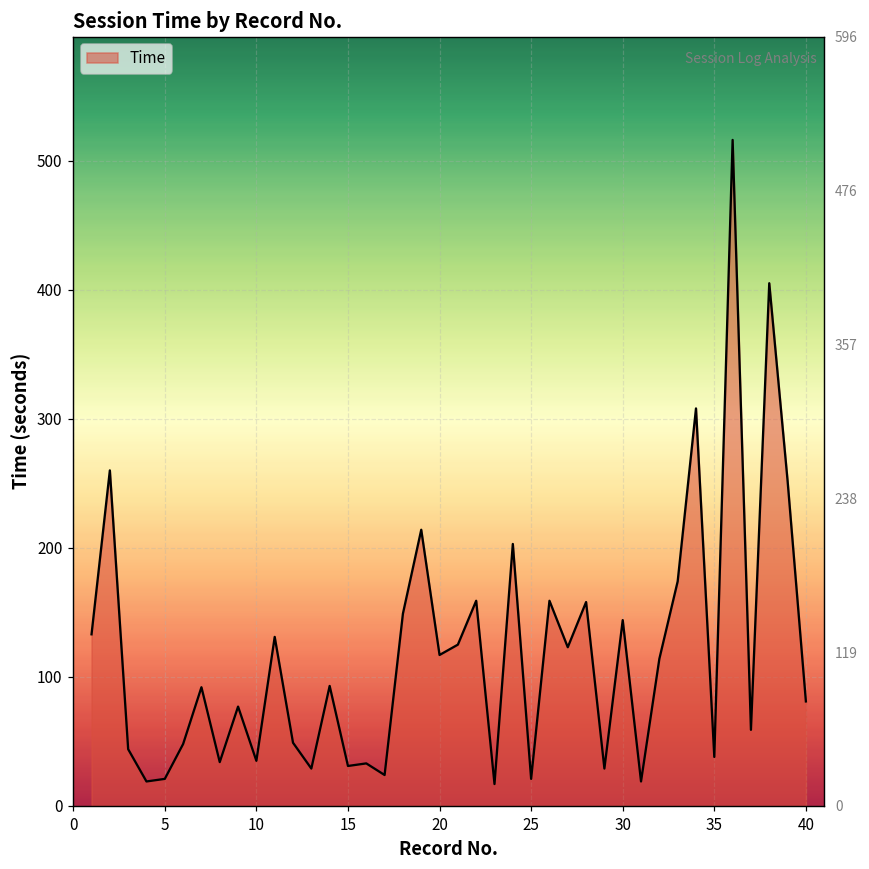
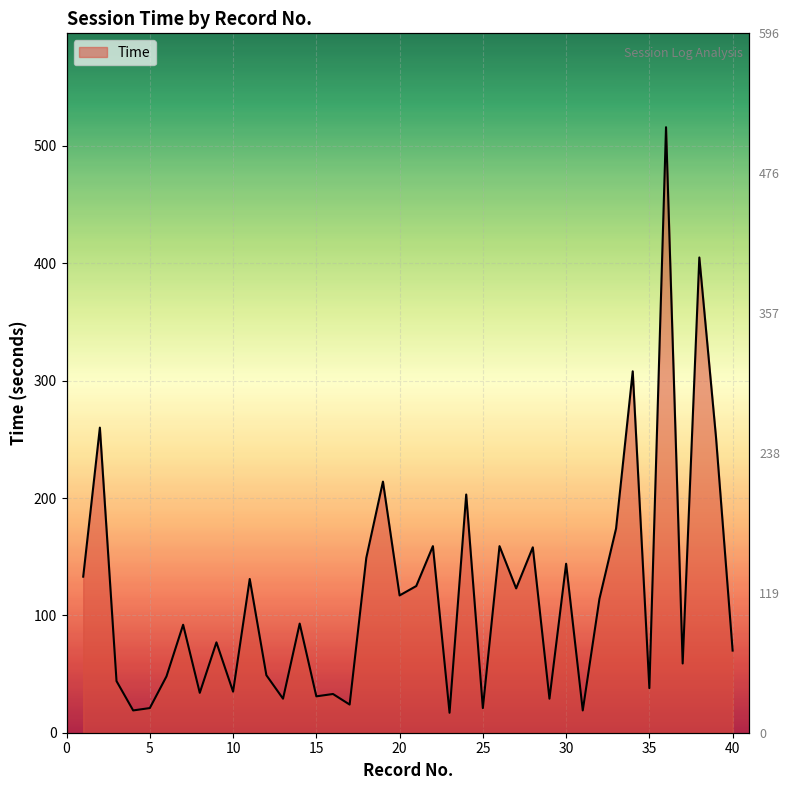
  {
    "5": 21,
    "10": 35,
    "15": 31,
    "20": 117,
    "25": 21,
    "30": 144,
    "35": 38,
-   "40": 81
+   "40": 70
  }
